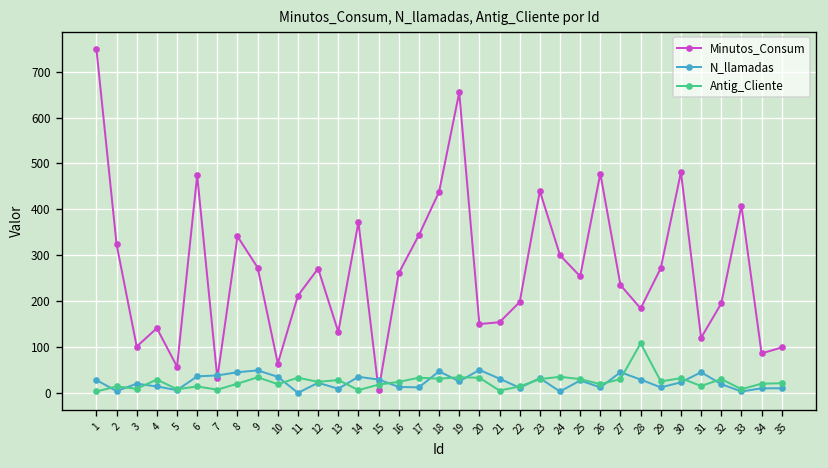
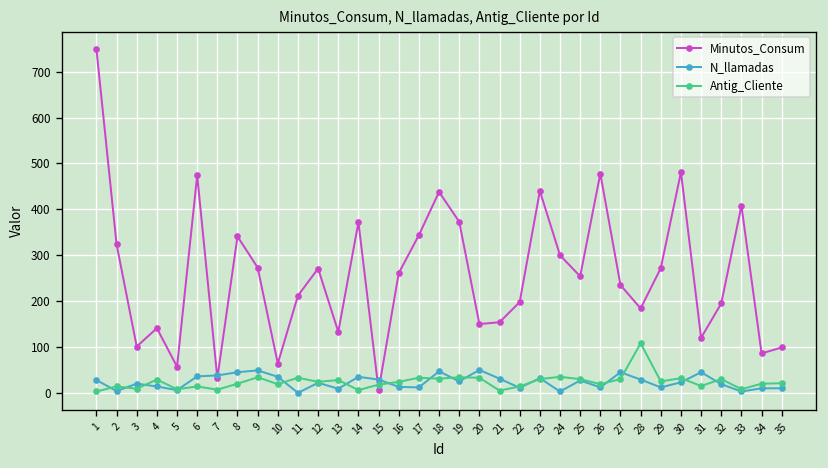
  {
    "Minutos_Consum": {
      "1": 750,
      "2": 320,
      "3": 100,
      "4": 140,
      "5": 60,
      "6": 470,
      "8": 340,
      "9": 270,
      "10": 60,
      "11": 210,
      "12": 270,
      "13": 130,
      "14": 370,
      "15": 10,
      "16": 260,
      "17": 340,
      "18": 440,
-     "19": 660,
+     "19": 370,
      "20": 150,
      "21": 150,
      "22": 200,
      "23": 440,
      "24": 300,
      "25": 250,
      "26": 480,
      "27": 240,
      "28": 180,
      "29": 270,
      "30": 480,
      "31": 120,
      "32": 200,
      "33": 410,
      "34": 90,
      "35": 100
    },
    "N_llamadas": {
      "1": 30,
      "2": 0,
      "3": 20,
      "4": 10,
      "6": 40,
      "8": 50,
      "9": 50,
      "10": 40,
      "11": 0,
      "13": 10,
      "14": 40,
      "15": 30,
      "16": 10,
      "17": 10,
      "18": 50,
      "19": 30,
      "20": 50,
      "21": 30,
      "24": 0,
      "26": 10,
      "27": 50,
      "28": 30,
      "29": 10,
      "30": 20,
      "31": 50,
      "32": 20,
      "34": 10,
      "35": 10
    },
    "Antig_Cliente": {
      "1": 0,
      "2": 10,
      "3": 10,
      "4": 30,
      "6": 10,
      "7": 10,
      "8": 20,
      "9": 30,
      "10": 20,
      "11": 30,
      "13": 30,
      "14": 10,
      "15": 20,
      "16": 20,
      "17": 30,
      "18": 30,
      "19": 30,
      "20": 30,
      "21": 10,
      "24": 40,
      "26": 20,
      "27": 30,
      "28": 110,
      "29": 30,
      "30": 30,
      "31": 20,
      "32": 30,
      "34": 20,
      "35": 20
    }
  }
